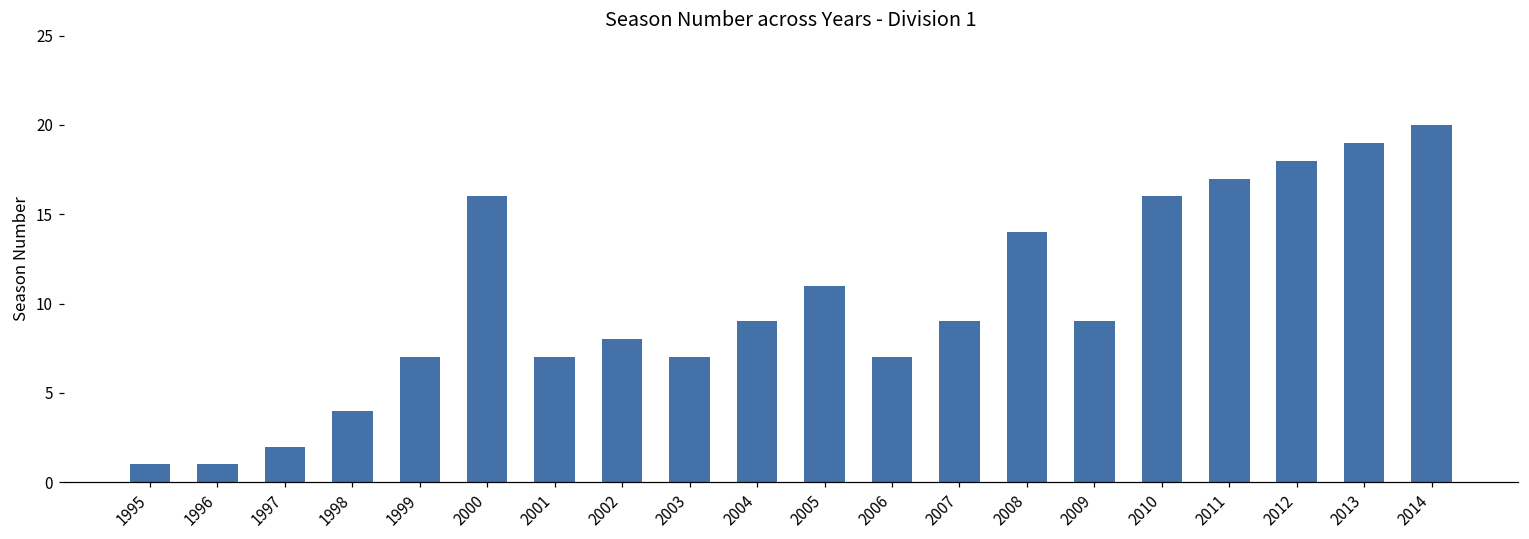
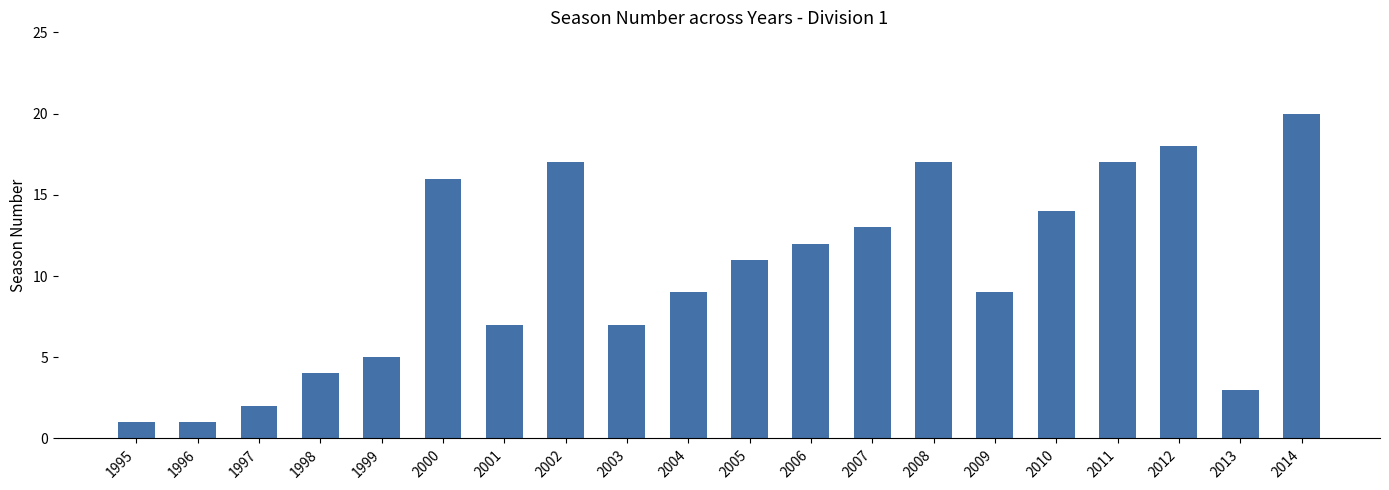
  {
    "1995": 1,
    "1996": 1,
    "1997": 2,
    "1998": 4,
-   "1999": 7,
+   "1999": 5,
    "2000": 16,
    "2001": 7,
-   "2002": 8,
+   "2002": 17,
    "2003": 7,
    "2004": 9,
    "2005": 11,
-   "2006": 7,
-   "2007": 9,
-   "2008": 14,
+   "2006": 12,
+   "2007": 13,
+   "2008": 17,
    "2009": 9,
-   "2010": 16,
+   "2010": 14,
    "2011": 17,
    "2012": 18,
-   "2013": 19,
+   "2013": 3,
    "2014": 20
  }
